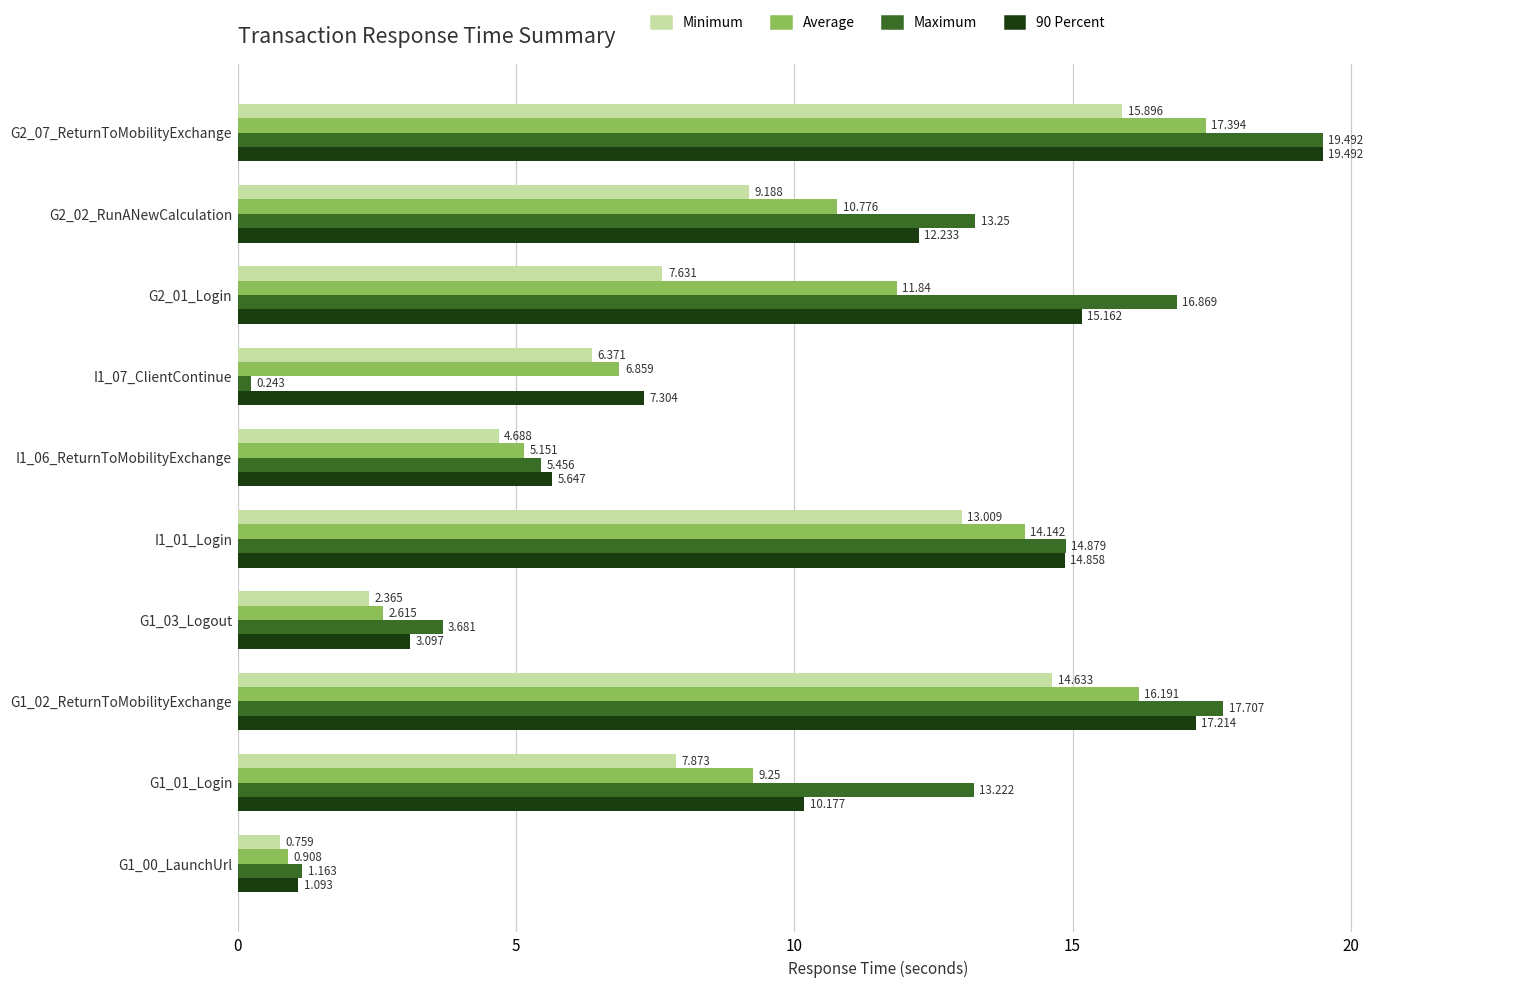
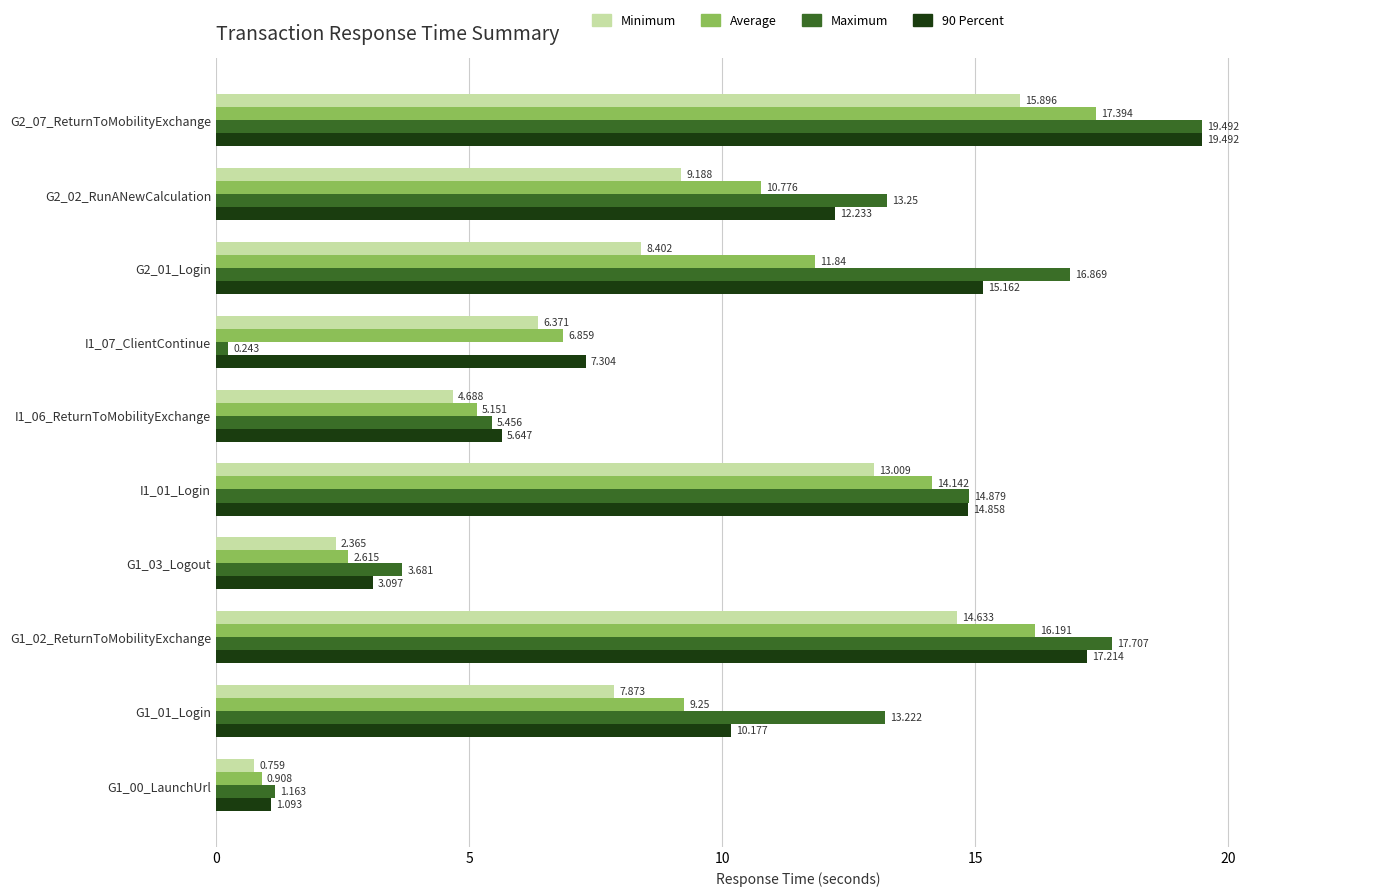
  {
    "Minimum": {
      "G2_07_ReturnToMobilityExchange": 15.896,
      "G2_02_RunANewCalculation": 9.188,
-     "G2_01_Login": 7.631,
+     "G2_01_Login": 8.402,
      "I1_07_ClientContinue": 6.371,
      "I1_06_ReturnToMobilityExchange": 4.688,
      "I1_01_Login": 13.009,
      "G1_03_Logout": 2.365,
      "G1_02_ReturnToMobilityExchange": 14.633,
      "G1_01_Login": 7.873,
      "G1_00_LaunchUrl": 0.759
    },
    "Average": {
      "G2_07_ReturnToMobilityExchange": 17.394,
      "G2_02_RunANewCalculation": 10.776,
      "G2_01_Login": 11.84,
      "I1_07_ClientContinue": 6.859,
      "I1_06_ReturnToMobilityExchange": 5.151,
      "I1_01_Login": 14.142,
      "G1_03_Logout": 2.615,
      "G1_02_ReturnToMobilityExchange": 16.191,
      "G1_01_Login": 9.25,
      "G1_00_LaunchUrl": 0.908
    },
    "Maximum": {
      "G2_07_ReturnToMobilityExchange": 19.492,
      "G2_02_RunANewCalculation": 13.25,
      "G2_01_Login": 16.869,
      "I1_07_ClientContinue": 0.243,
      "I1_06_ReturnToMobilityExchange": 5.456,
      "I1_01_Login": 14.879,
      "G1_03_Logout": 3.681,
      "G1_02_ReturnToMobilityExchange": 17.707,
      "G1_01_Login": 13.222,
      "G1_00_LaunchUrl": 1.163
    },
    "90 Percent": {
      "G2_07_ReturnToMobilityExchange": 19.492,
      "G2_02_RunANewCalculation": 12.233,
      "G2_01_Login": 15.162,
      "I1_07_ClientContinue": 7.304,
      "I1_06_ReturnToMobilityExchange": 5.647,
      "I1_01_Login": 14.858,
      "G1_03_Logout": 3.097,
      "G1_02_ReturnToMobilityExchange": 17.214,
      "G1_01_Login": 10.177,
      "G1_00_LaunchUrl": 1.093
    }
  }
